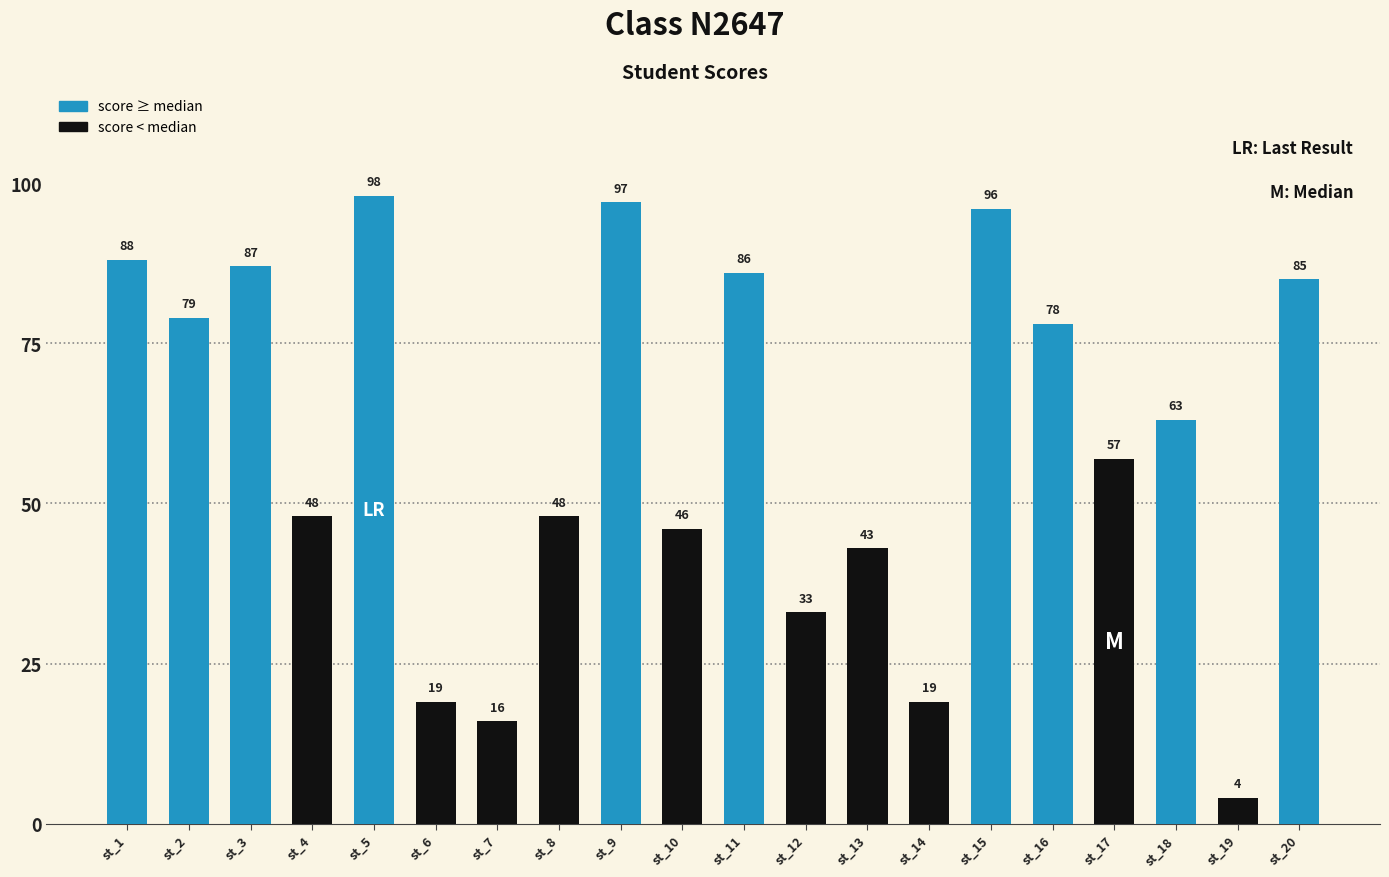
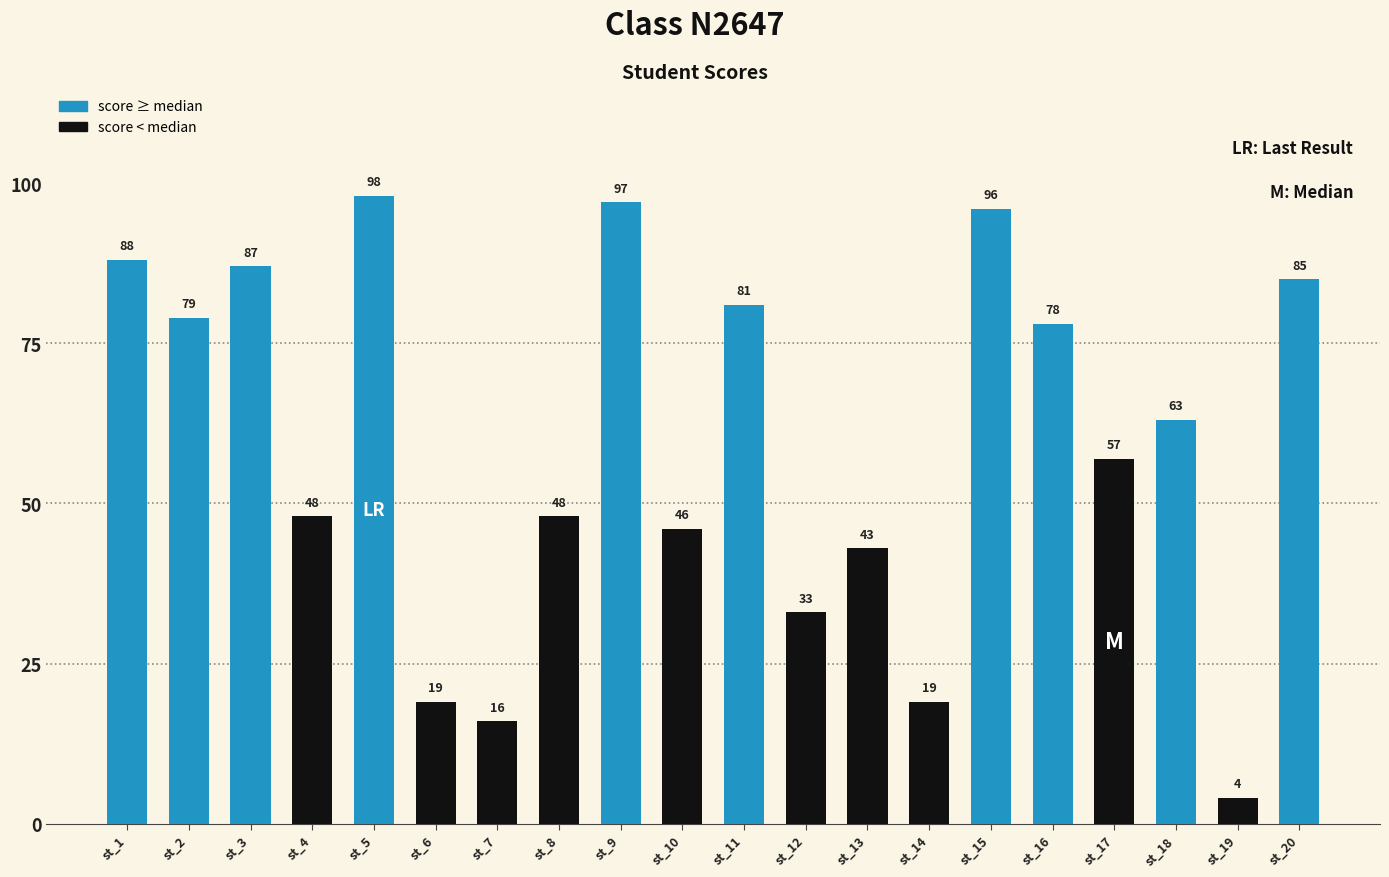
  {
    "st_1": 88,
    "st_2": 79,
    "st_3": 87,
    "st_4": 48,
    "st_5": 98,
    "st_6": 19,
    "st_7": 16,
    "st_8": 48,
    "st_9": 97,
    "st_10": 46,
-   "st_11": 86,
+   "st_11": 81,
    "st_12": 33,
    "st_13": 43,
    "st_14": 19,
    "st_15": 96,
    "st_16": 78,
    "st_17": 57,
    "st_18": 63,
    "st_19": 4,
    "st_20": 85
  }
